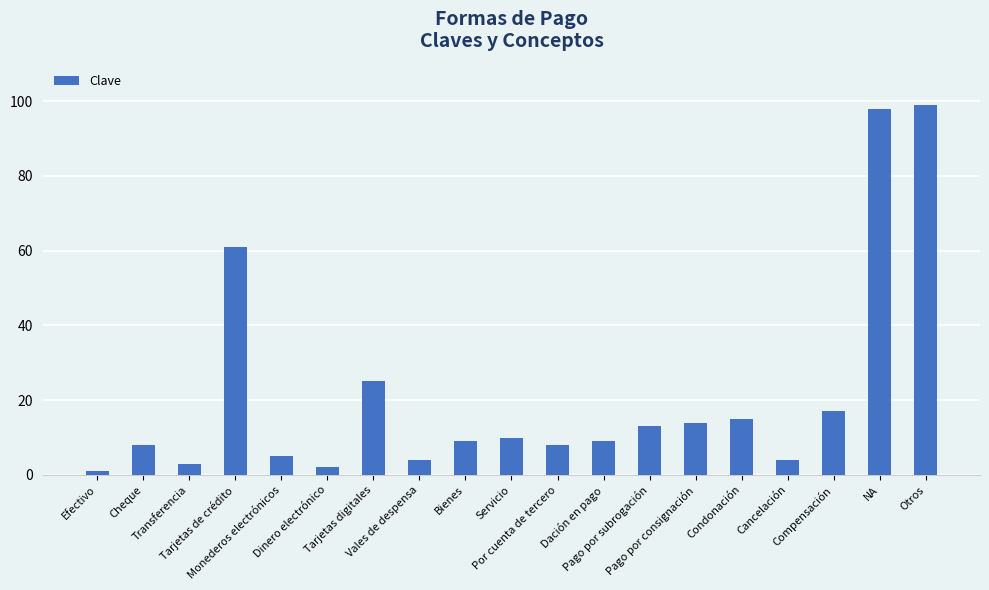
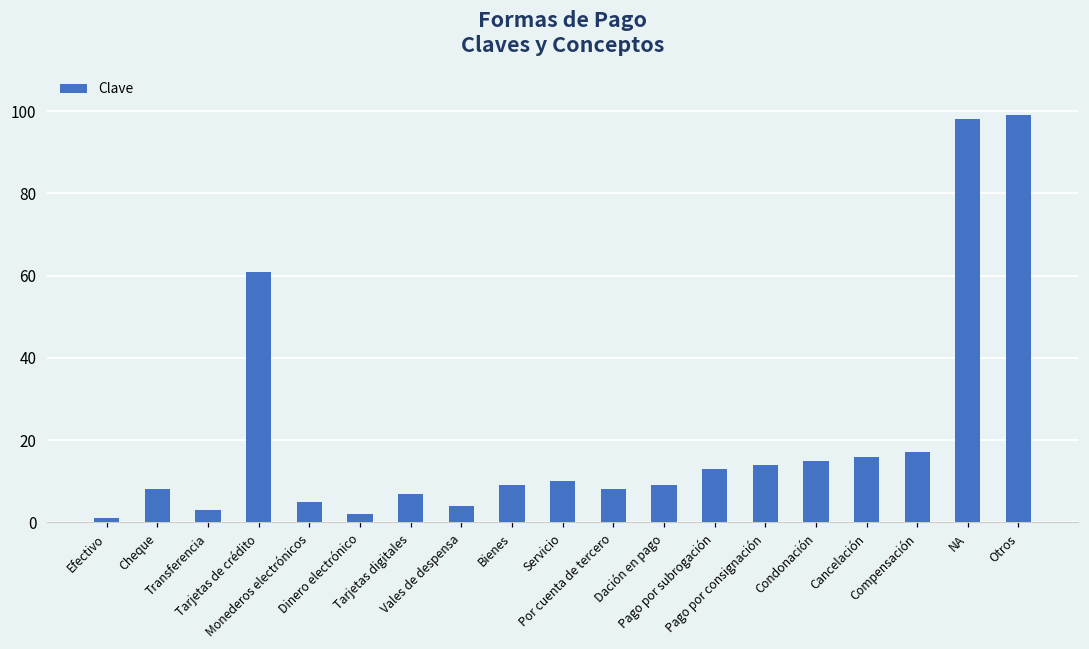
  {
    "Efectivo": 1,
    "Cheque": 8,
    "Transferencia": 3,
    "Tarjetas de crédito": 61,
    "Monederos electrónicos": 5,
    "Dinero electrónico": 2,
-   "Tarjetas digitales": 25,
+   "Tarjetas digitales": 7,
    "Vales de despensa": 4,
    "Bienes": 9,
    "Servicio": 10,
    "Por cuenta de tercero": 8,
    "Dación en pago": 9,
    "Pago por subrogación": 13,
    "Pago por consignación": 14,
    "Condonación": 15,
-   "Cancelación": 4,
+   "Cancelación": 16,
    "Compensación": 17,
    "NA": 98,
    "Otros": 99
  }
